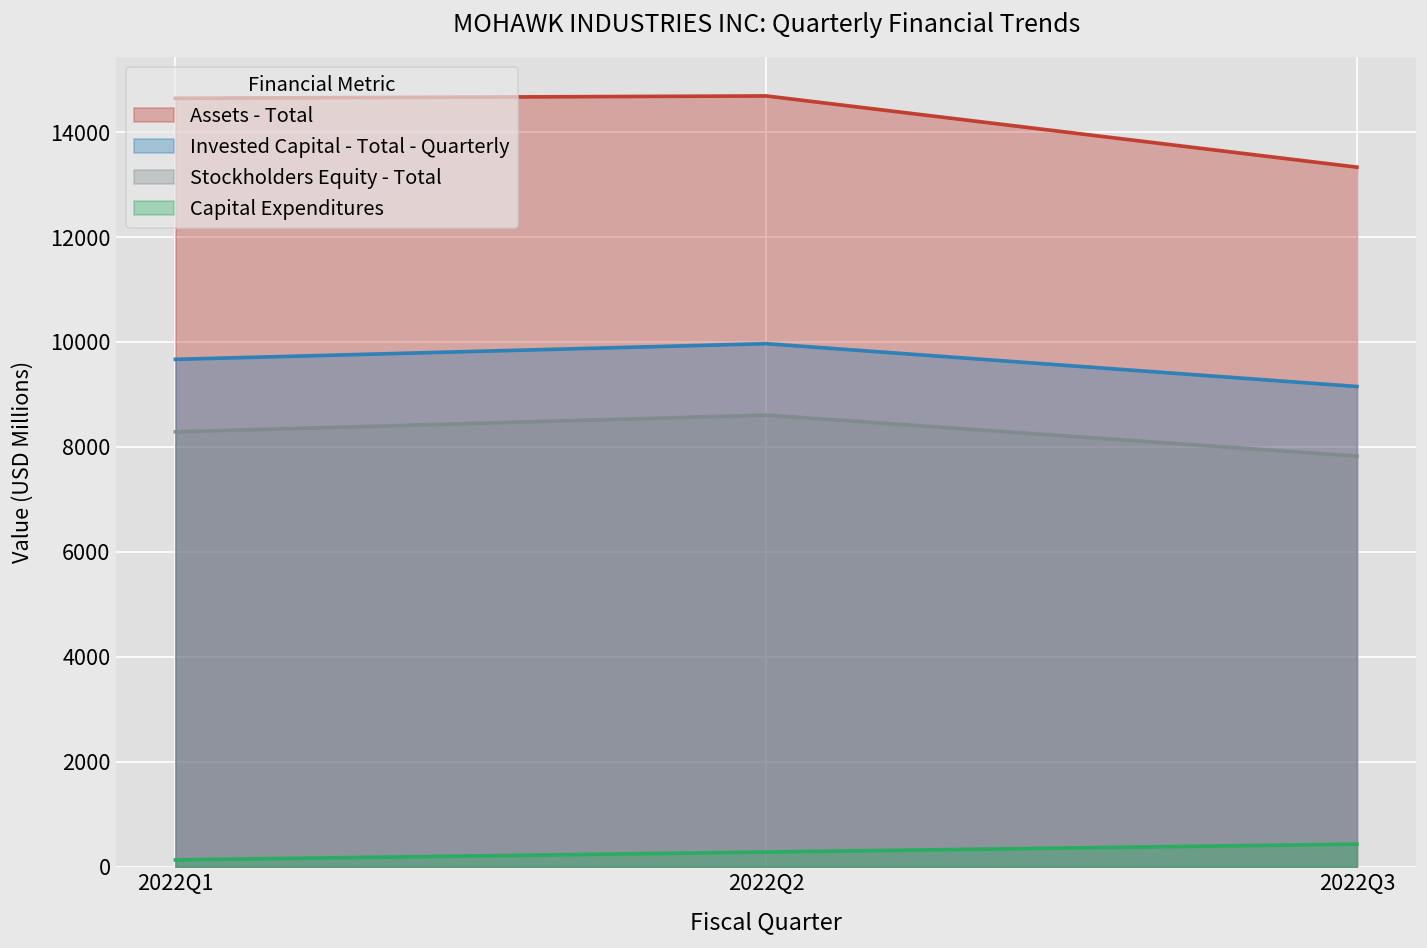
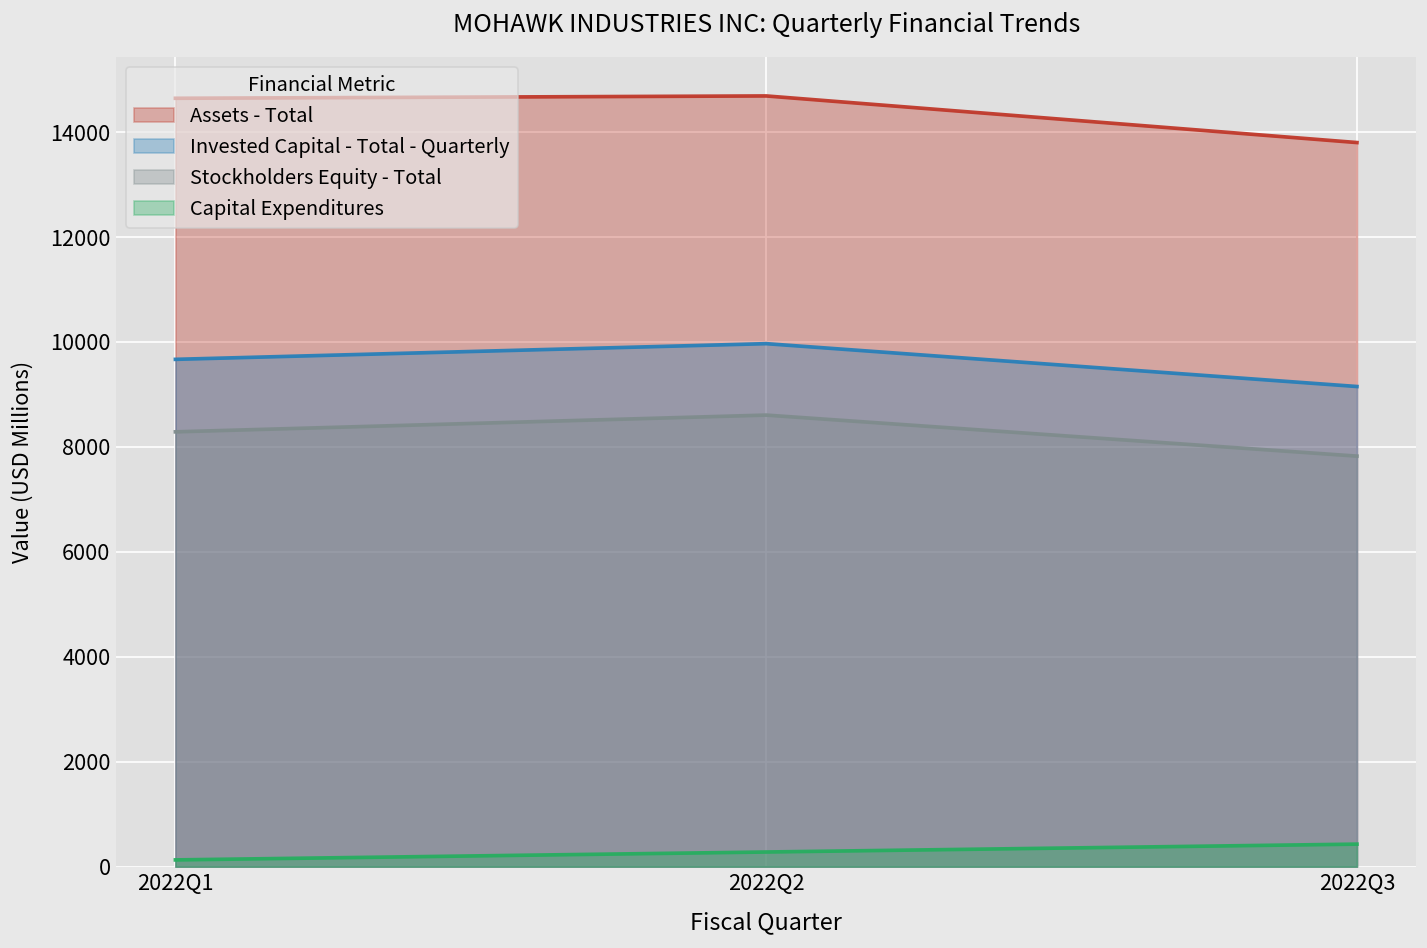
  {
    "Assets - Total": {
      "2022Q2": 14700,
-     "2022Q3": 13300
+     "2022Q3": 13800
    }
  }
